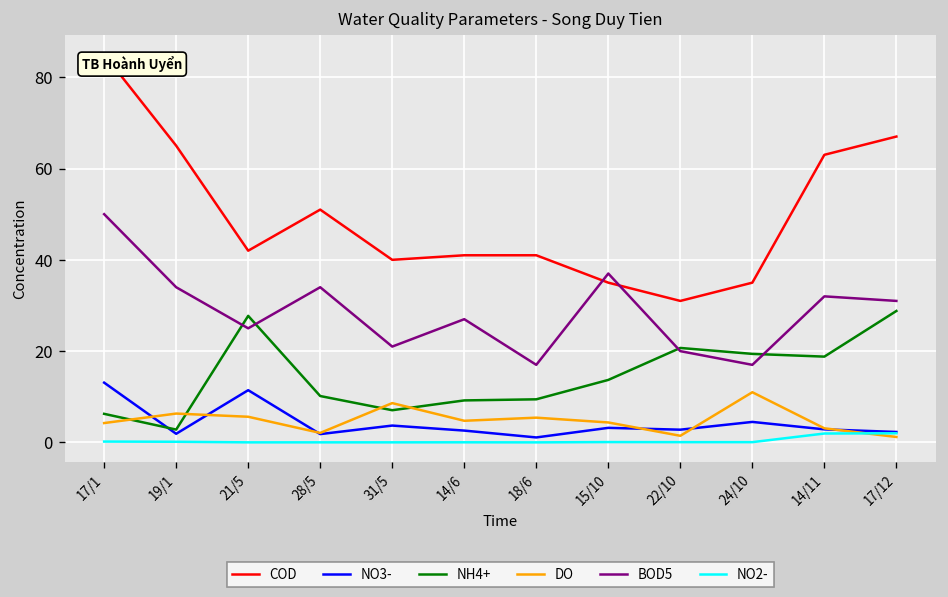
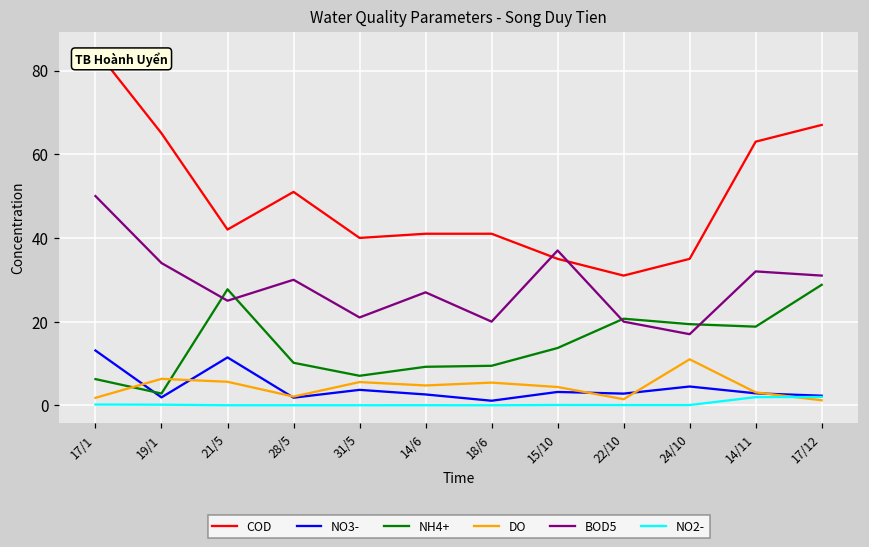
  {
    "COD": {
      "19/1": 65,
      "21/5": 42,
      "28/5": 51,
      "31/5": 40,
      "14/6": 41,
      "18/6": 41,
      "15/10": 35,
      "22/10": 31,
      "24/10": 35,
      "14/11": 63,
      "17/12": 67
    },
    "NO3-": {
      "17/1": 13,
      "19/1": 2,
      "21/5": 11,
      "31/5": 4,
      "14/6": 3,
      "18/6": 1,
      "15/10": 3,
      "22/10": 3,
      "24/10": 5
    },
    "NH4+": {
      "17/1": 6,
      "19/1": 3,
      "21/5": 28,
      "28/5": 10,
      "31/5": 7,
      "14/6": 9,
      "18/6": 9,
      "15/10": 14,
      "22/10": 21,
      "24/10": 19,
      "14/11": 19,
      "17/12": 29
    },
    "DO": {
-     "17/1": 4,
+     "17/1": 2,
      "19/1": 6,
      "21/5": 6,
-     "31/5": 9,
+     "31/5": 6,
      "14/6": 5,
      "18/6": 5,
      "15/10": 4,
      "22/10": 1,
      "24/10": 11,
      "17/12": 1
    },
    "BOD5": {
      "17/1": 50,
      "19/1": 34,
      "21/5": 25,
-     "28/5": 34,
+     "28/5": 30,
      "31/5": 21,
      "14/6": 27,
-     "18/6": 17,
+     "18/6": 20,
      "15/10": 37,
      "22/10": 20,
      "24/10": 17,
      "14/11": 32,
      "17/12": 31
    },
    "NO2-": {
      "17/1": 0,
      "19/1": 0,
      "21/5": 0,
      "28/5": 0,
      "31/5": 0,
      "14/6": 0,
      "18/6": 0,
      "15/10": 0,
      "22/10": 0,
      "24/10": 0,
      "14/11": 2
    }
  }
